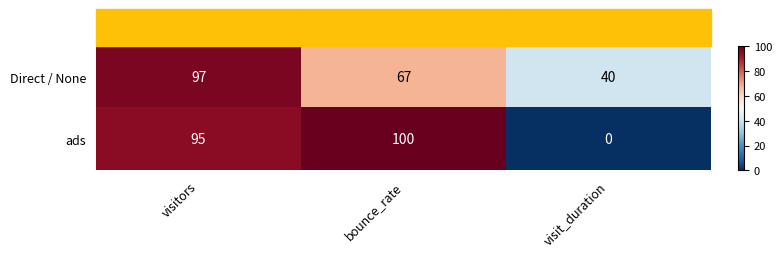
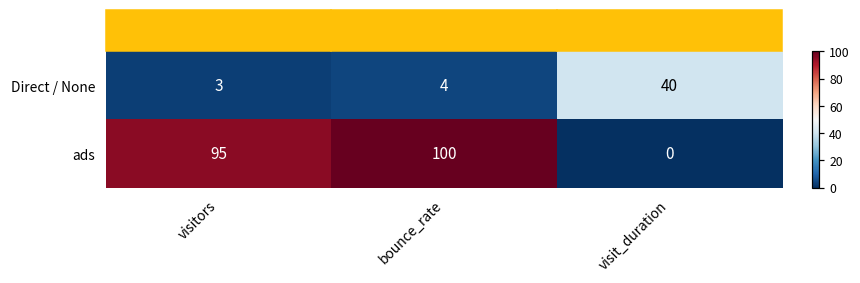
  {
    "Direct / None": {
-     "visitors": 97,
-     "bounce_rate": 67,
+     "visitors": 3,
+     "bounce_rate": 4,
      "visit_duration": 40
    },
    "ads": {
      "visitors": 95,
      "bounce_rate": 100,
      "visit_duration": 0
    }
  }
